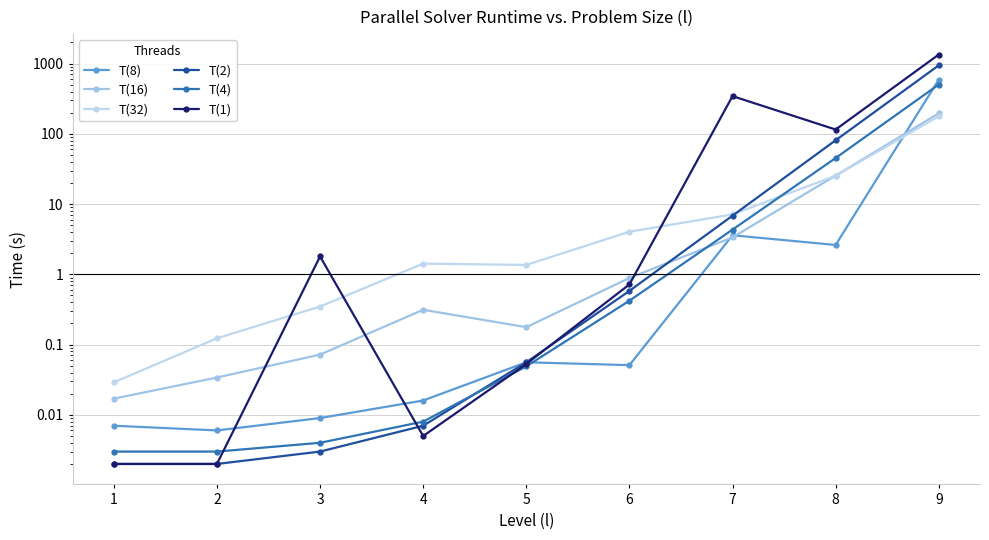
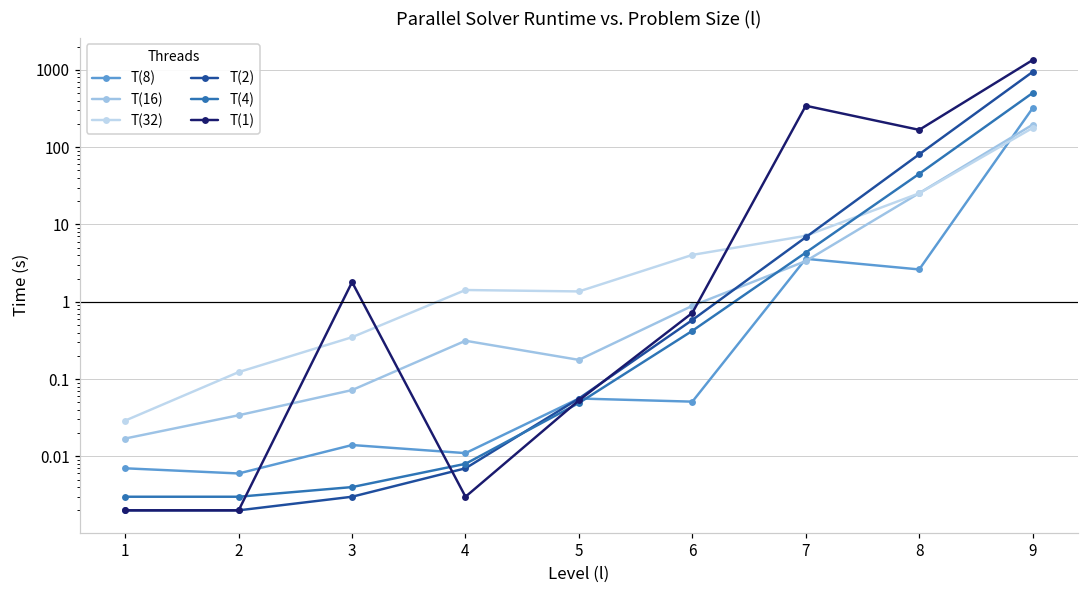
  {
    "T(8)": {
      "1": 0.007,
      "2": 0.006,
-     "3": 0.009,
-     "4": 0.016,
+     "3": 0.014,
+     "4": 0.011,
      "6": 0.05,
      "8": 2.6,
-     "9": 600
+     "9": 300
    },
    "T(1)": {
      "3": 1.8,
-     "4": 0.005,
+     "4": 0.003,
      "6": 0.7,
      "7": 300,
-     "8": 120,
+     "8": 170,
      "9": 1300
    }
  }
